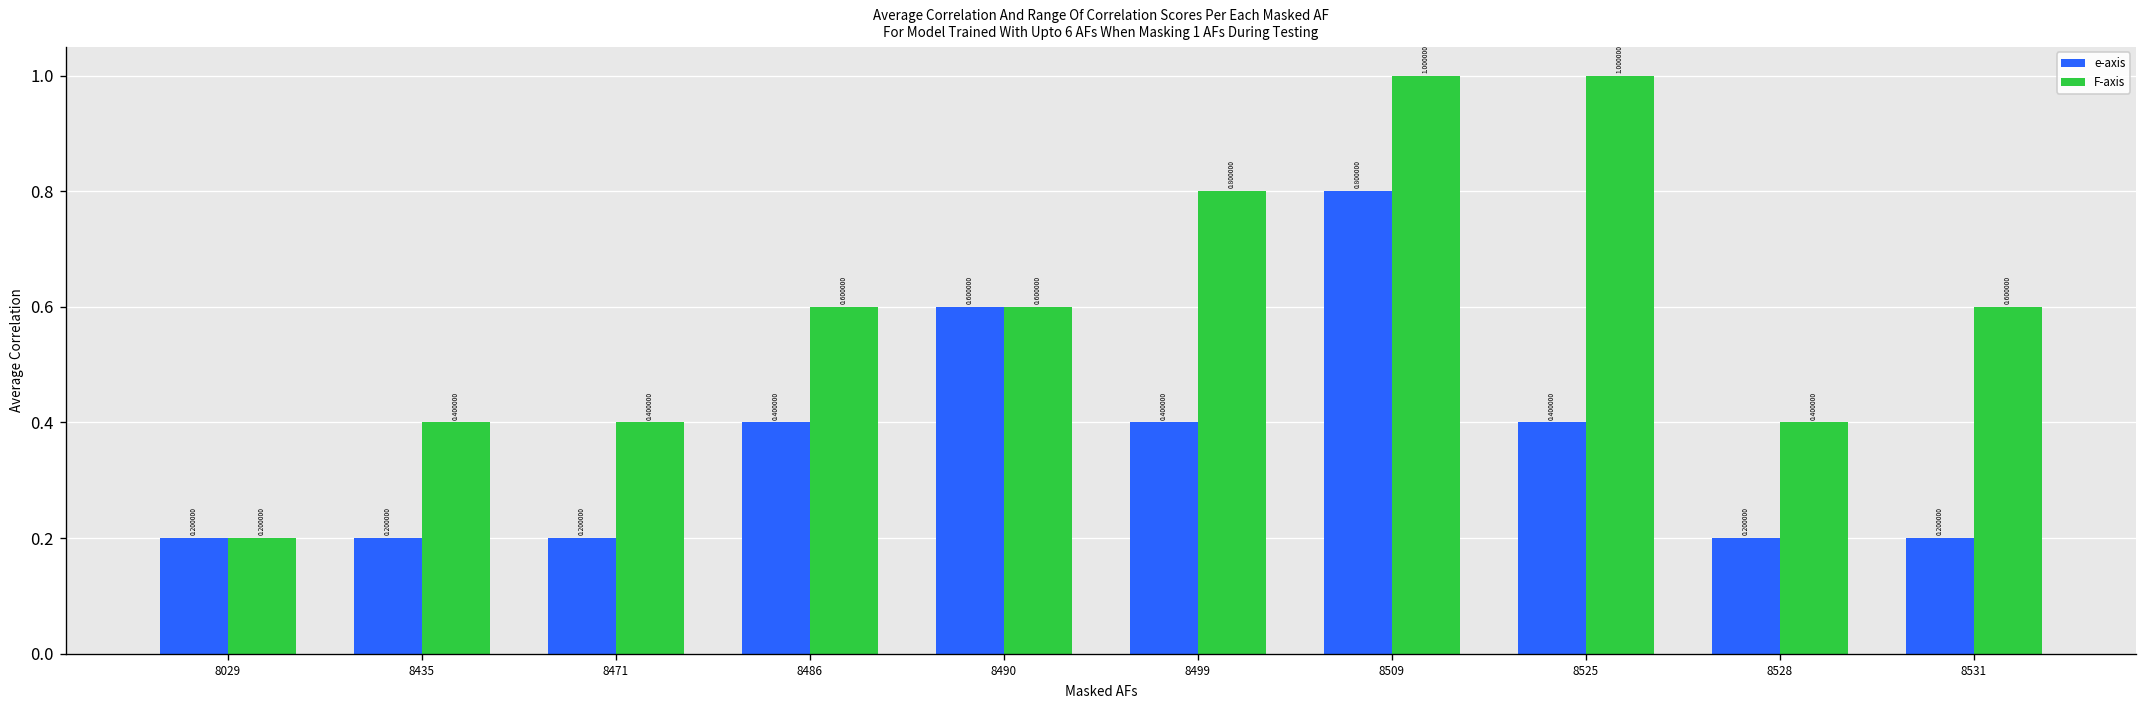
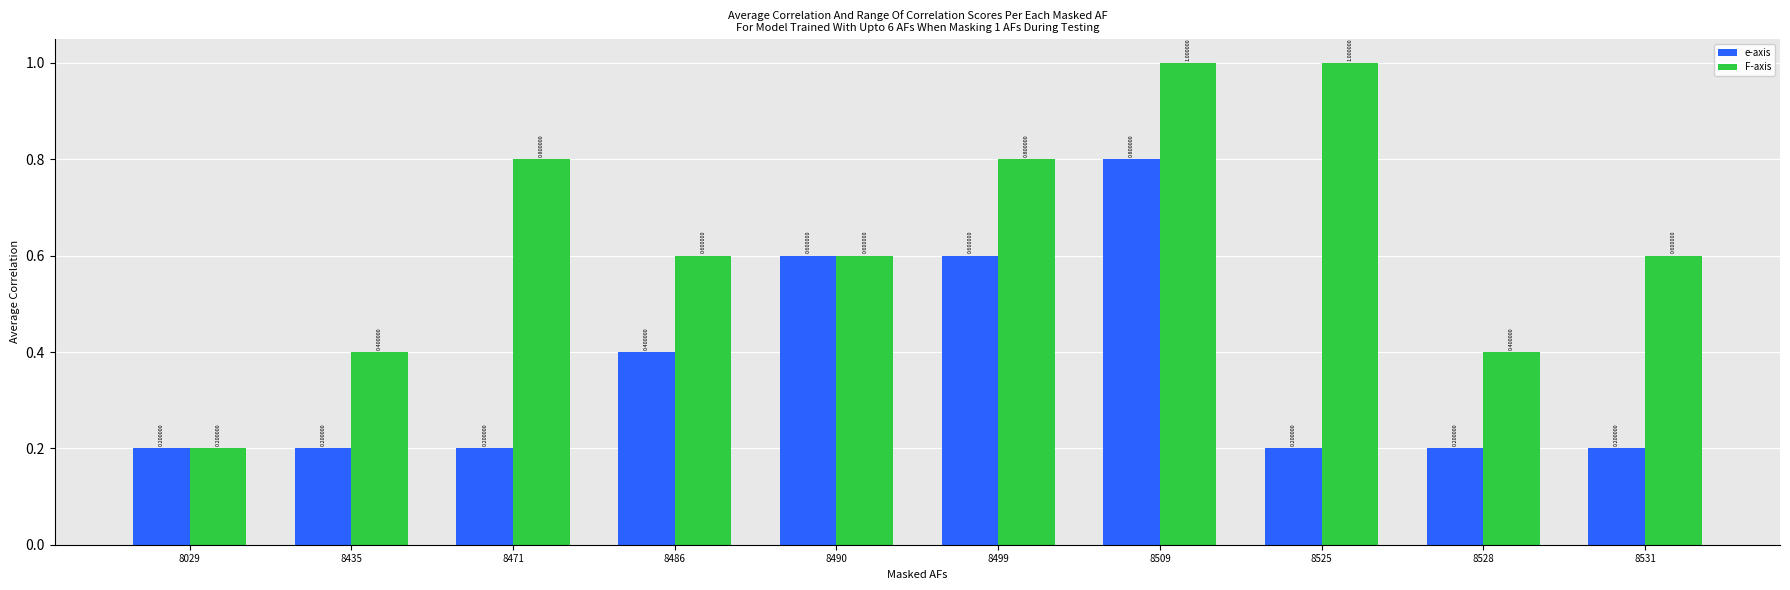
  {
    "e-axis": {
      "8029": 0.200000,
      "8435": 0.200000,
      "8471": 0.200000,
      "8486": 0.400000,
      "8490": 0.600000,
-     "8499": 0.400000,
+     "8499": 0.600000,
      "8509": 0.800000,
-     "8525": 0.400000,
+     "8525": 0.200000,
      "8528": 0.200000,
      "8531": 0.200000
    },
    "F-axis": {
      "8029": 0.200000,
      "8435": 0.400000,
-     "8471": 0.400000,
+     "8471": 0.800000,
      "8486": 0.600000,
      "8490": 0.600000,
      "8499": 0.800000,
      "8509": 1.000000,
      "8525": 1.000000,
      "8528": 0.400000,
      "8531": 0.600000
    }
  }
